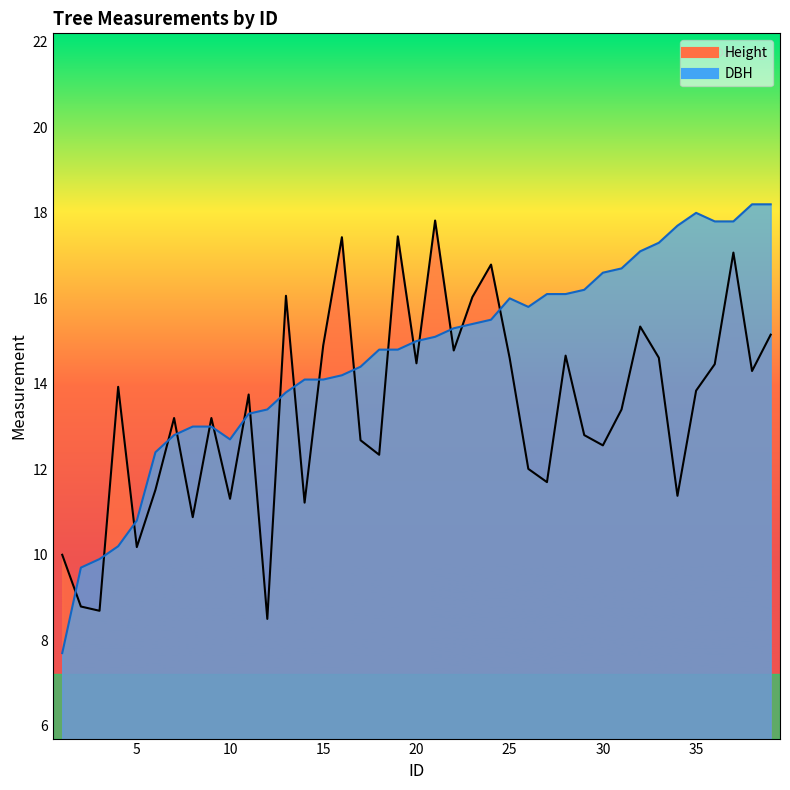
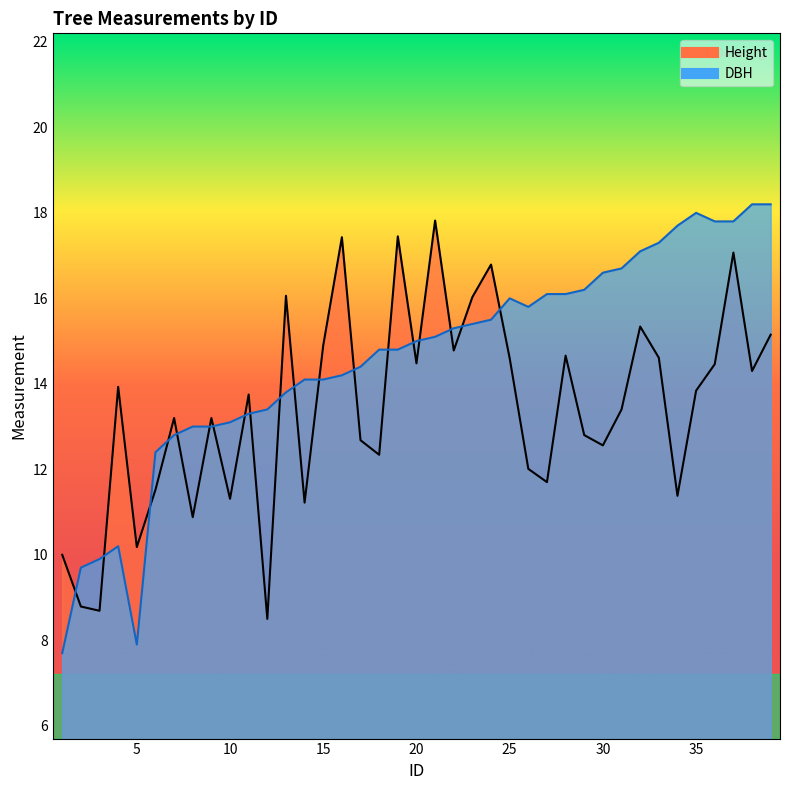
  {
    "Height": {
      "5": 10.2,
      "10": 11.3,
      "15": 14.9,
      "20": 14.5,
      "25": 14.6,
      "30": 12.6,
      "35": 13.8
    },
    "DBH": {
-     "5": 10.8,
-     "10": 12.7,
+     "5": 7.9,
+     "10": 13.1,
      "15": 14.1,
      "20": 15.0,
      "25": 16.0,
      "30": 16.6,
      "35": 18.0
    }
  }
